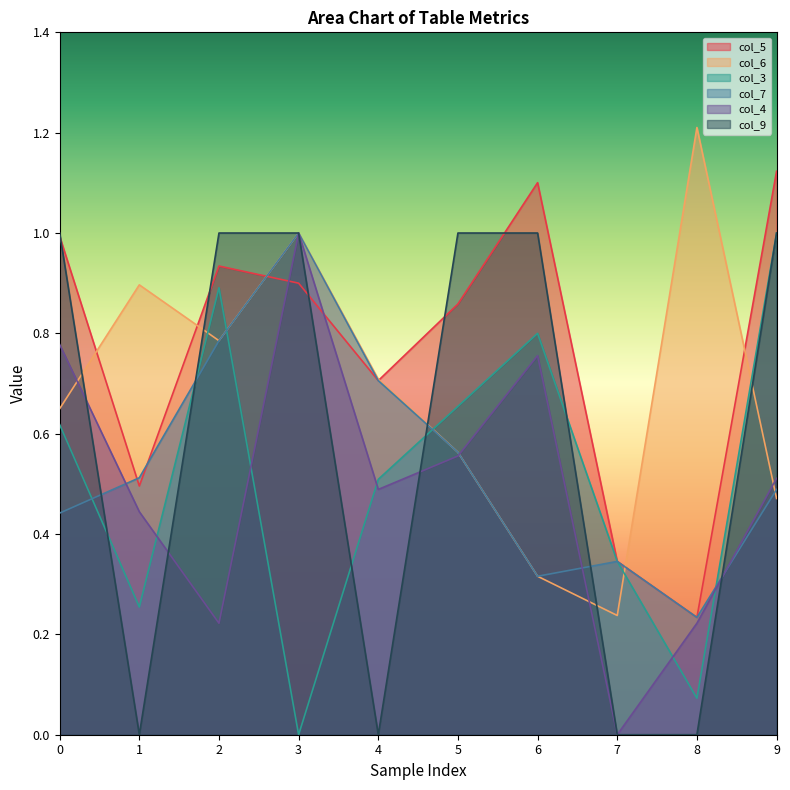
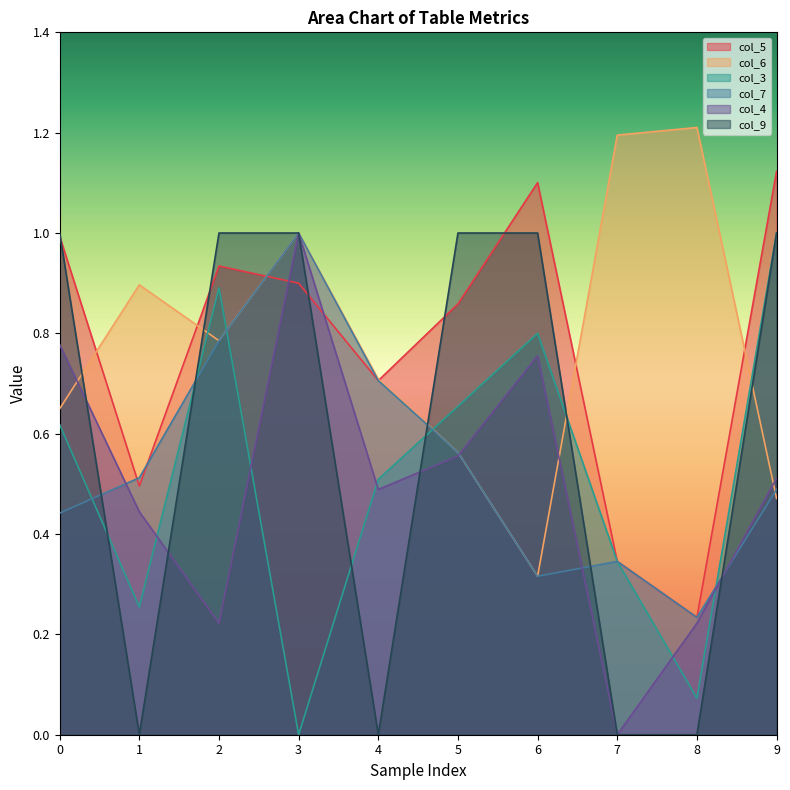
  {
    "col_5": {
      "0": 0.99,
      "1": 0.50,
      "2": 0.93,
      "3": 0.90,
      "5": 0.86,
      "6": 1.10,
      "9": 1.12
    },
    "col_6": {
      "0": 0.65,
      "1": 0.90,
-     "7": 0.24,
+     "7": 1.20,
      "8": 1.21,
      "9": 0.47
    },
    "col_9": {
      "0": 1.00,
      "1": 0.00,
      "2": 1.00,
      "4": 0.00,
      "5": 1.00,
      "6": 1.00,
      "8": 0.00
    }
  }
